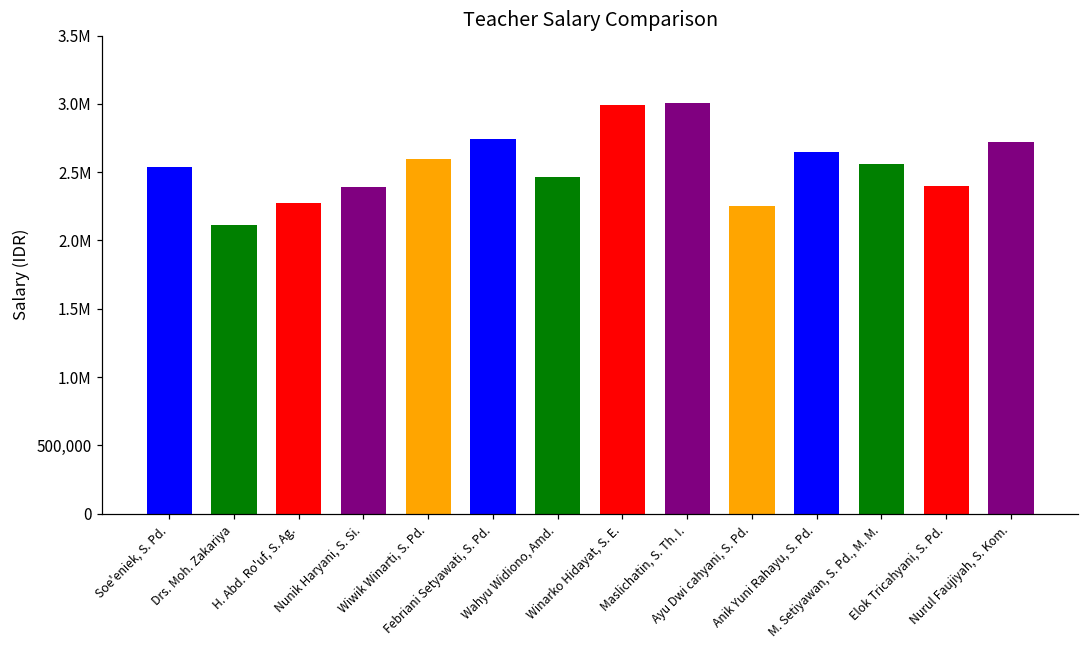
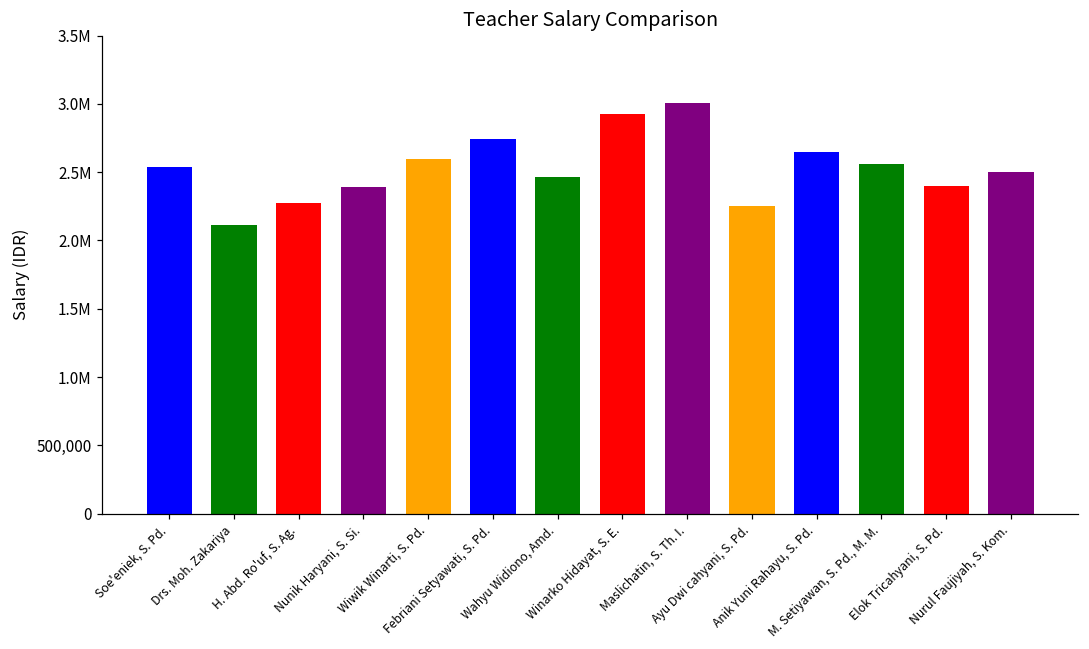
  {
    "Soe'eniek, S. Pd.": "2,540,000",
    "Drs. Moh. Zakariya": "2,110,000",
    "H. Abd. Ro'uf, S. Ag.": "2,270,000",
    "Nunik Haryani, S. Si.": "2,390,000",
    "Wiwik Winarti, S. Pd.": "2,600,000",
    "Febriani Setyawati, S. Pd.": "2,740,000",
    "Wahyu Widiono, Amd.": "2,460,000",
-   "Winarko Hidayat, S. E.": "2,990,000",
+   "Winarko Hidayat, S. E.": "2,930,000",
    "Maslichatin, S. Th. I.": "3,010,000",
    "Ayu Dwi cahyani, S. Pd.": "2,260,000",
    "Anik Yuni Rahayu, S. Pd.": "2,650,000",
    "M. Setiyawan, S. Pd., M. M.": "2,560,000",
    "Elok Tricahyani, S. Pd.": "2,400,000",
-   "Nurul Faujiyah, S. Kom.": "2,720,000"
+   "Nurul Faujiyah, S. Kom.": "2,500,000"
  }
